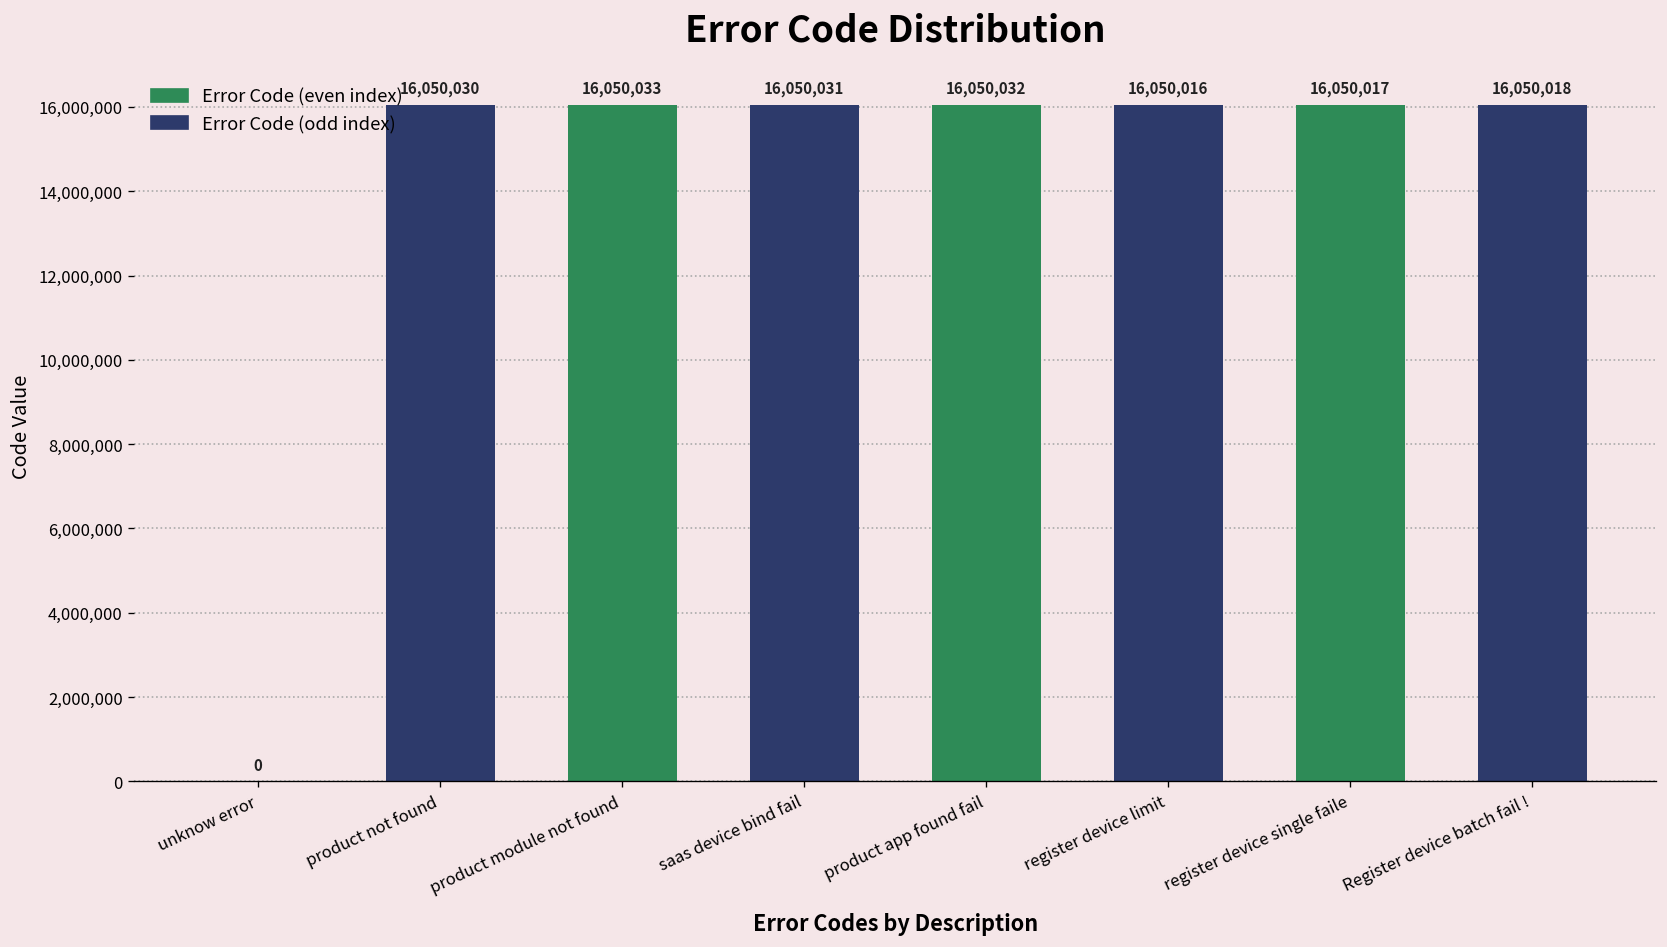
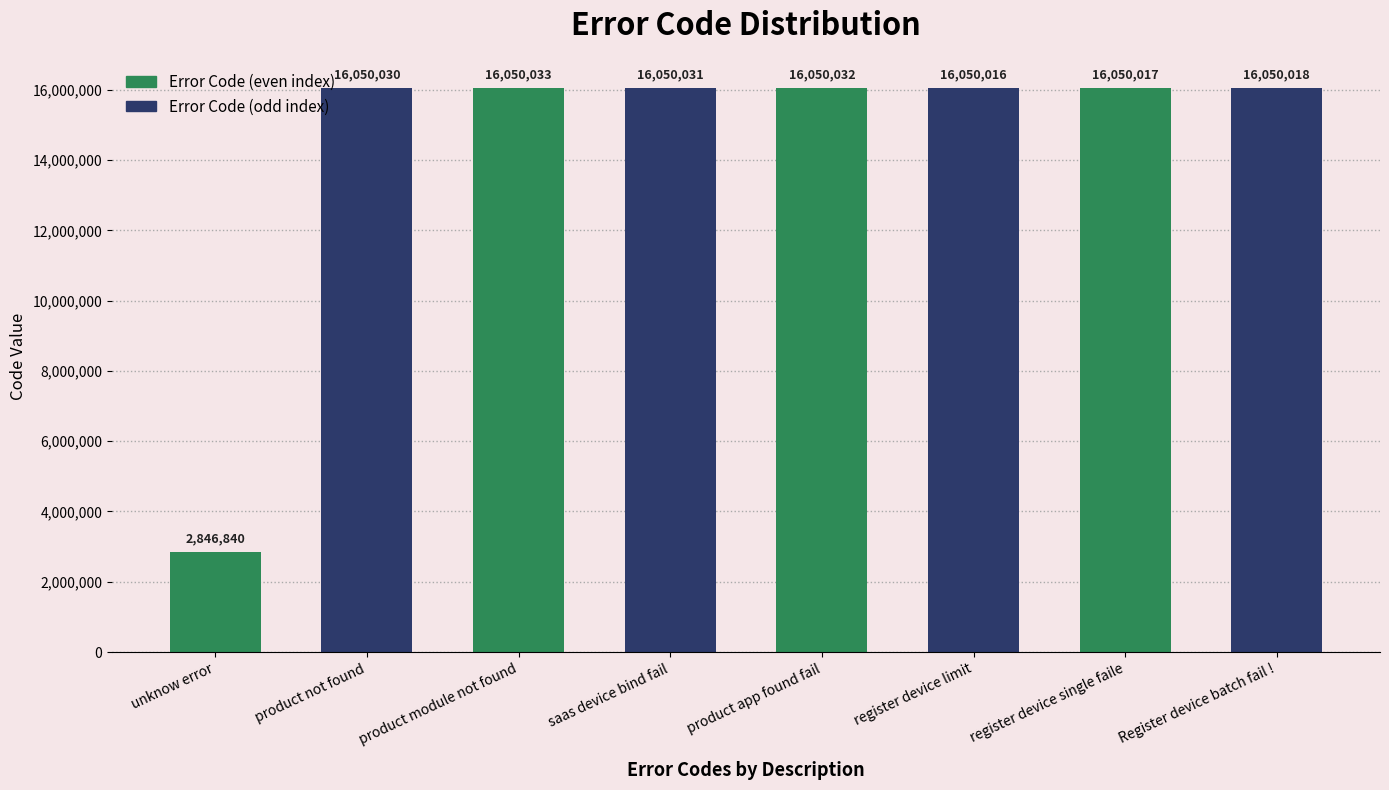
  {
    "Error Code (odd index)": {
      "product not found": "16,050,030",
      "saas device bind fail": "16,050,031",
      "register device limit": "16,050,016",
      "Register device batch fail !": "16,050,018"
    },
    "Error Code (even index)": {
-     "unknow error": "0",
+     "unknow error": "2,846,840",
      "product module not found": "16,050,033",
      "product app found fail": "16,050,032",
      "register device single faile": "16,050,017"
    }
  }
